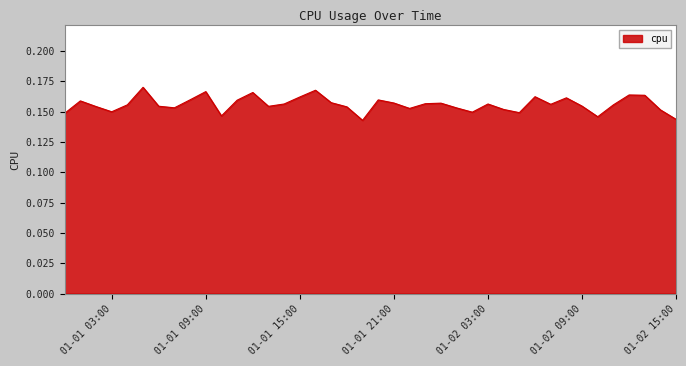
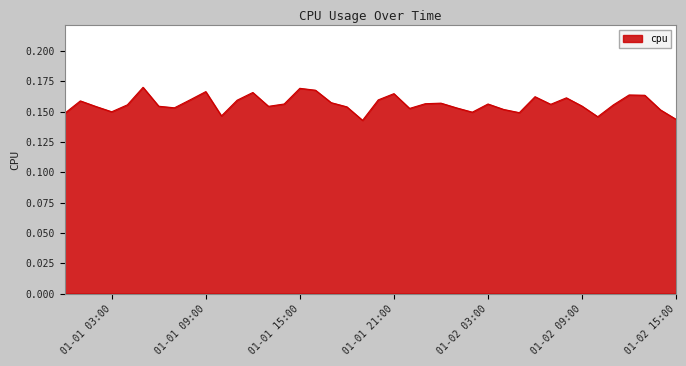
  {
    "01-01 03:00": 0.150,
    "01-01 09:00": 0.167,
-   "01-01 15:00": 0.162,
-   "01-01 21:00": 0.157,
+   "01-01 15:00": 0.169,
+   "01-01 21:00": 0.165,
    "01-02 03:00": 0.156,
    "01-02 09:00": 0.155,
    "01-02 15:00": 0.144
  }
